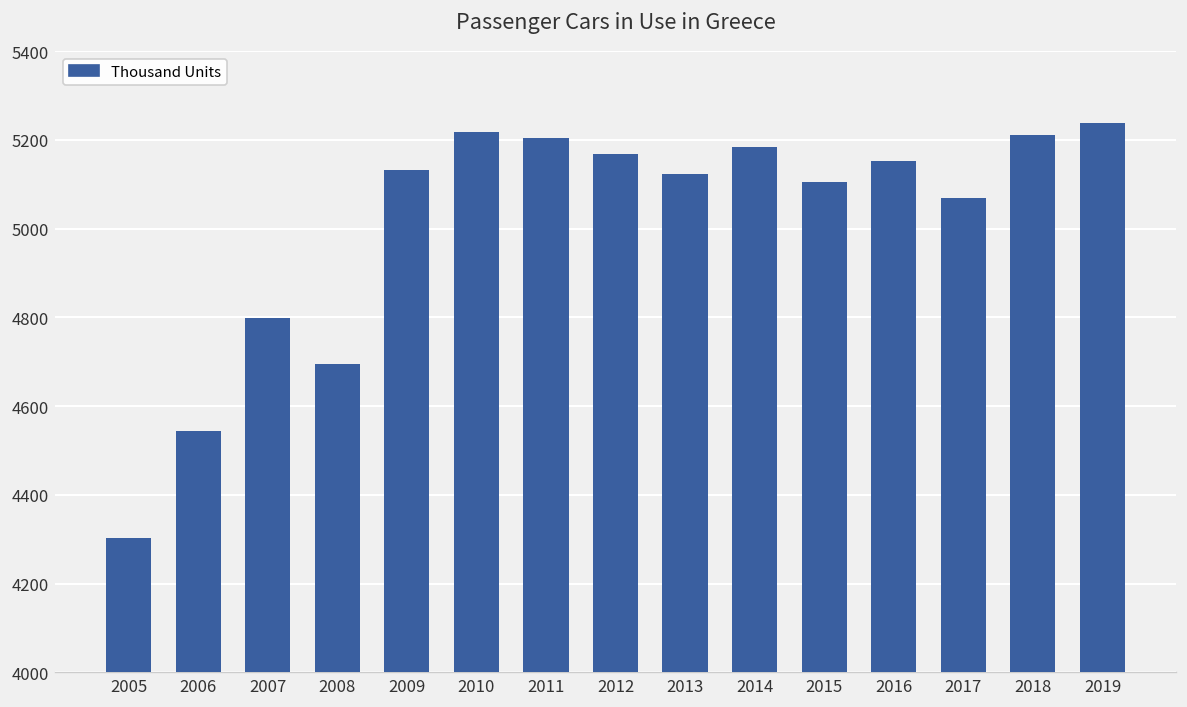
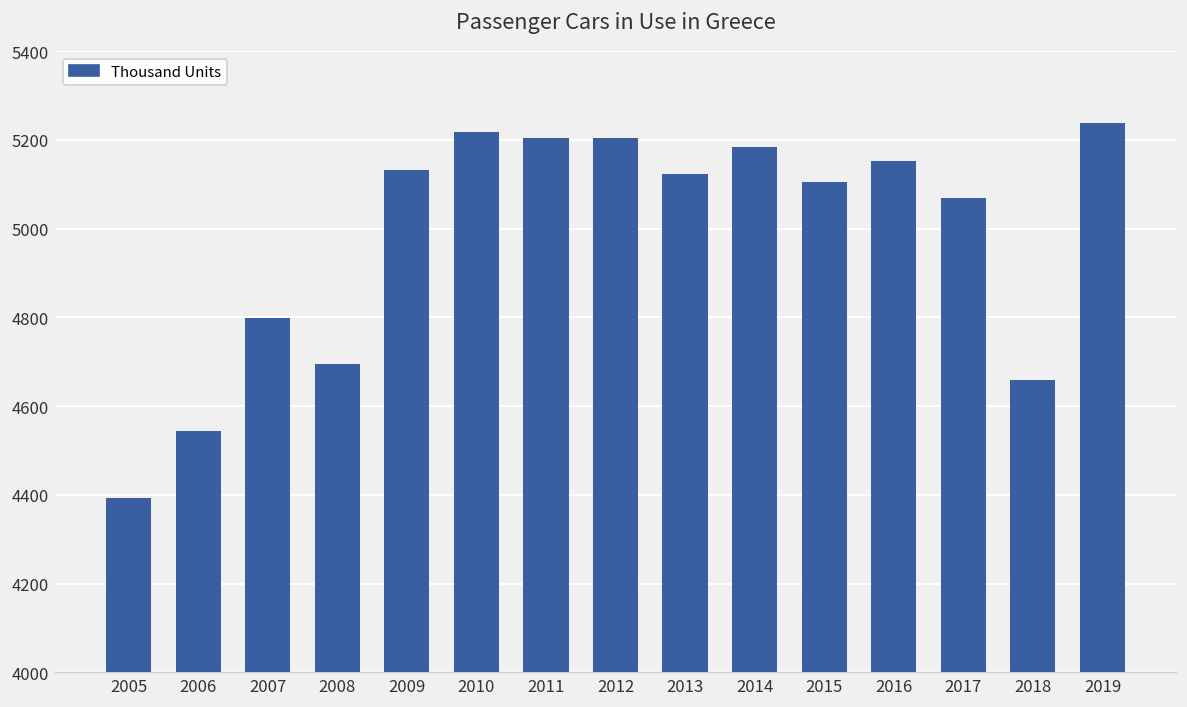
  {
-   "2005": 4300,
+   "2005": 4390,
    "2006": 4540,
    "2007": 4800,
    "2008": 4690,
    "2009": 5130,
    "2010": 5220,
    "2011": 5200,
-   "2012": 5170,
+   "2012": 5200,
    "2013": 5120,
    "2014": 5180,
    "2015": 5100,
    "2016": 5150,
    "2017": 5070,
-   "2018": 5210,
+   "2018": 4660,
    "2019": 5240
  }
